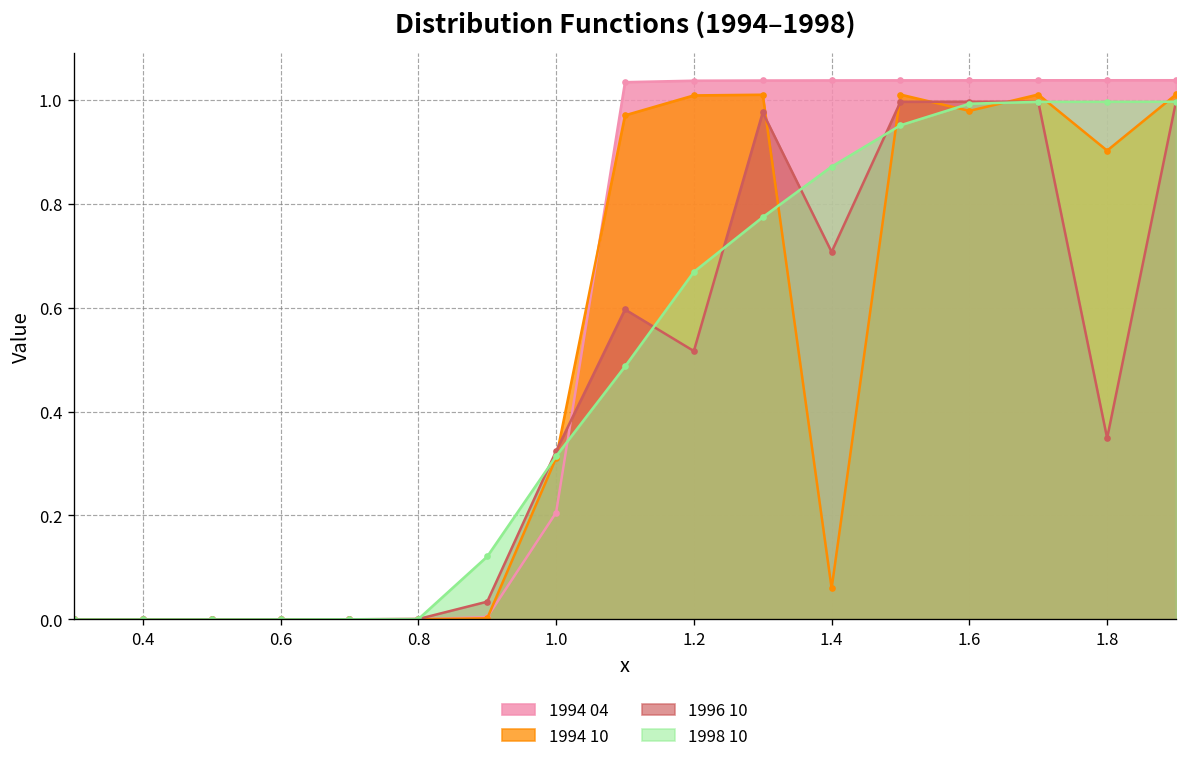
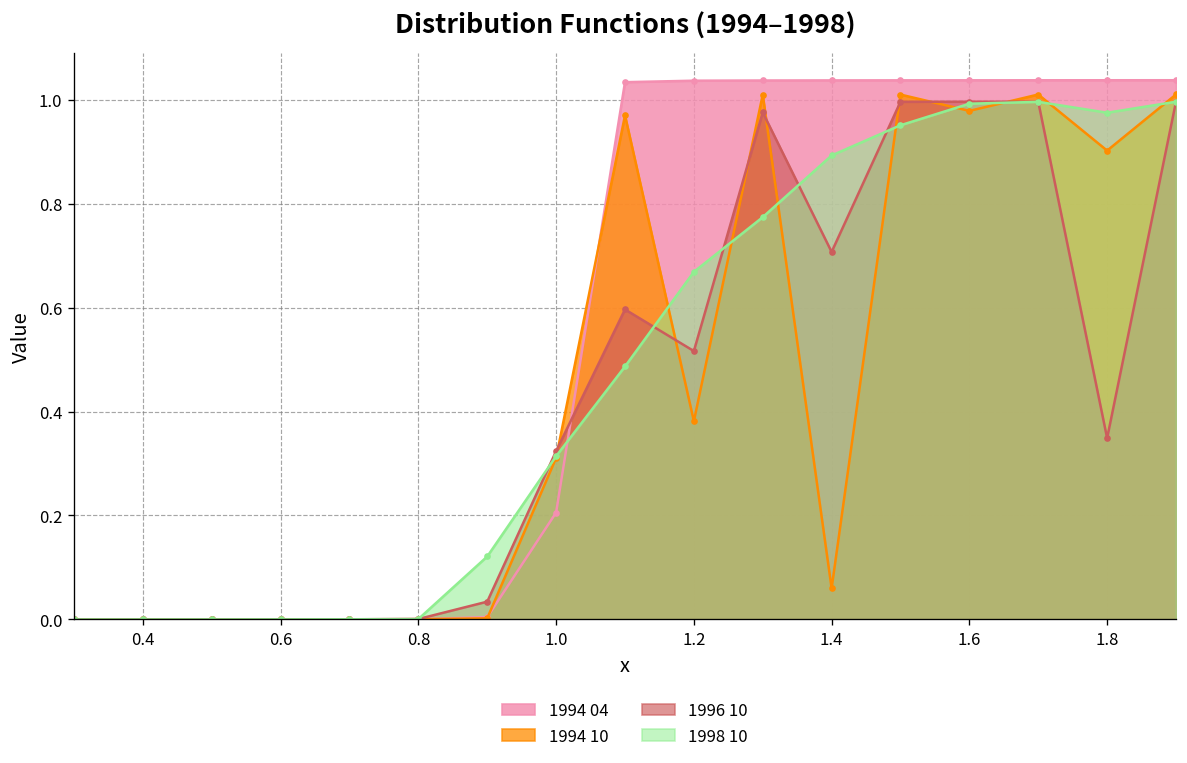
  {
    "1994 04": {
      "1.0": 0.21,
      "1.2": 1.04,
      "1.4": 1.04,
      "1.6": 1.04,
      "1.8": 1.04
    },
    "1994 10": {
-     "1.2": 1.01,
+     "1.2": 0.38,
      "1.4": 0.06,
      "1.6": 0.98,
      "1.8": 0.90
    },
    "1996 10": {
      "1.0": 0.32,
      "1.2": 0.52,
      "1.4": 0.71,
      "1.8": 0.35
    },
    "1998 10": {
      "1.2": 0.67,
-     "1.4": 0.87,
-     "1.8": 1.00
+     "1.4": 0.89,
+     "1.8": 0.97
    }
  }
